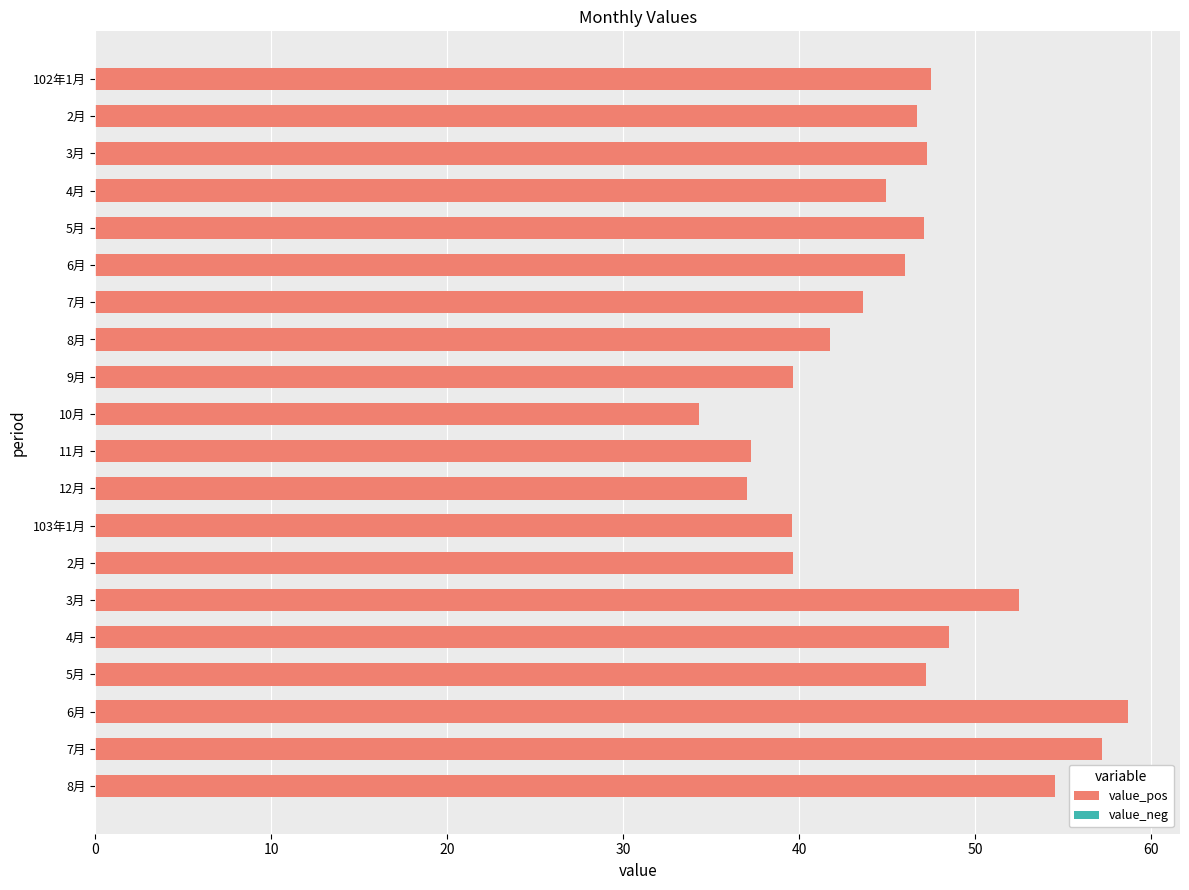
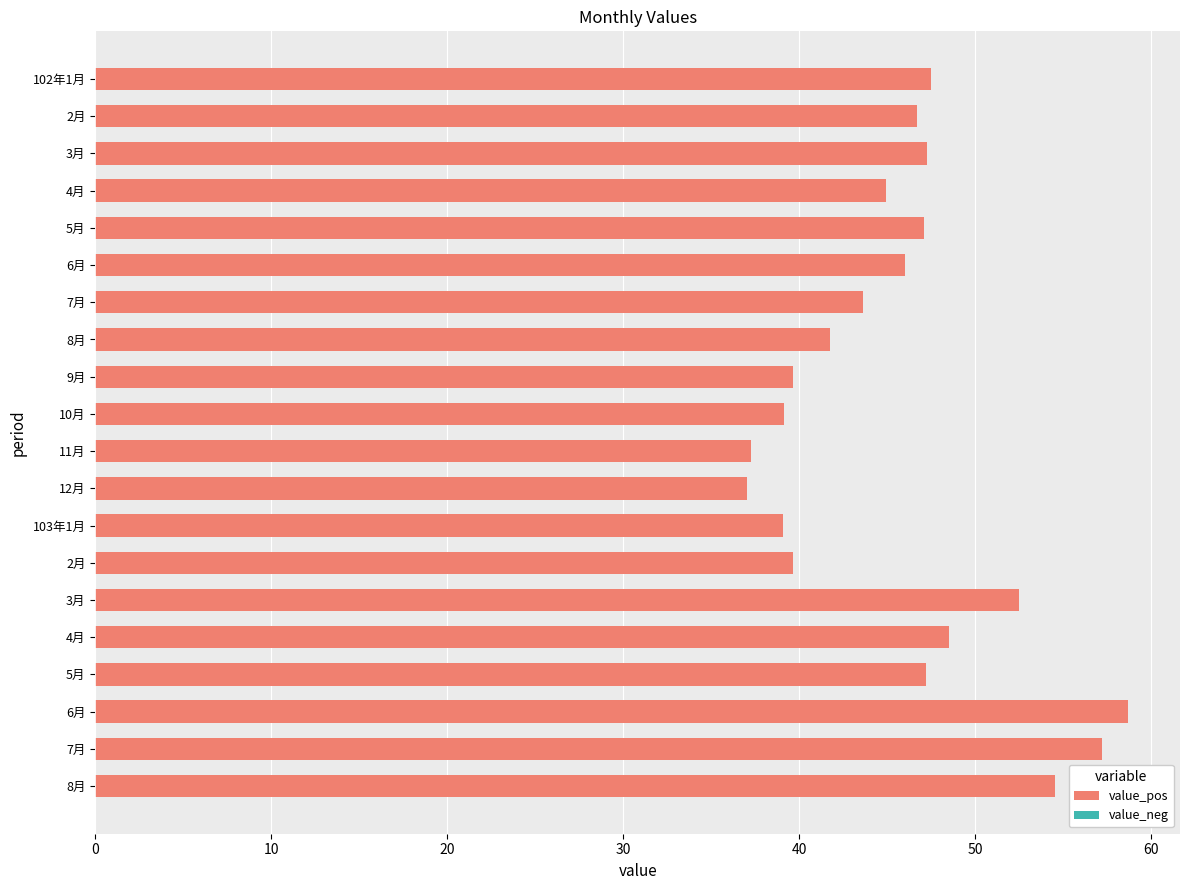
  {
    "102年1月": 47.5,
    "9月": 39.6,
-   "10月": 34.3,
+   "10月": 39.1,
    "11月": 37.3,
    "12月": 37.0,
-   "103年1月": 39.6
+   "103年1月": 39.1
  }
